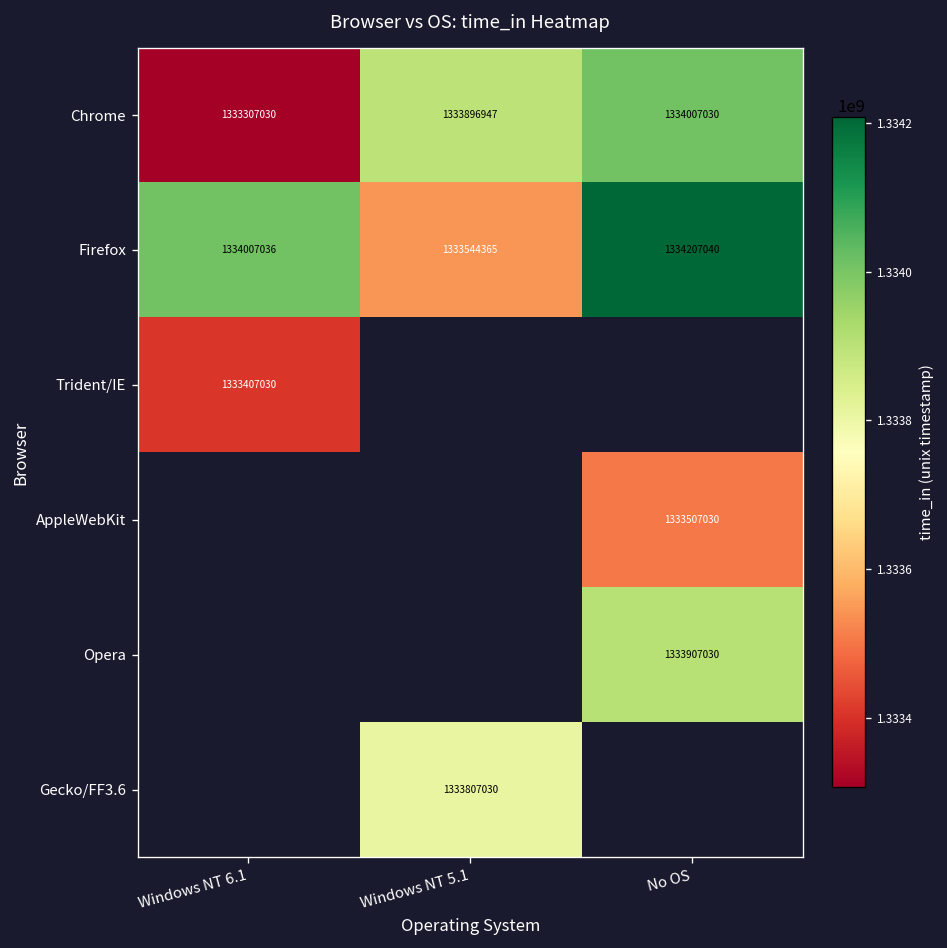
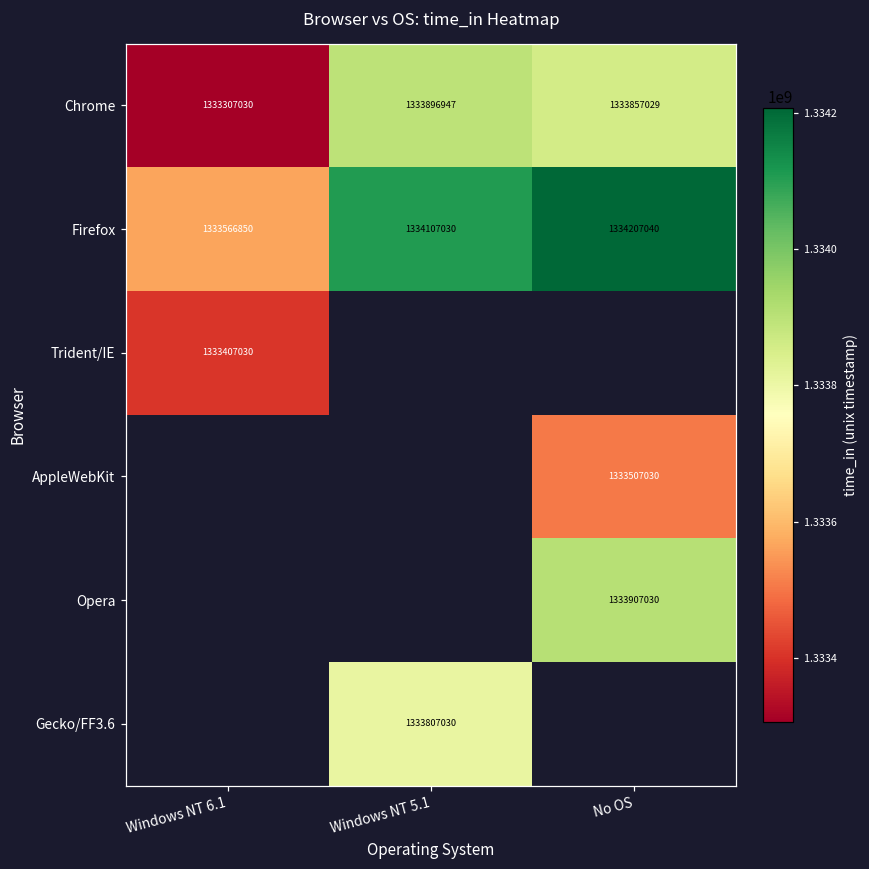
  {
    "Chrome": {
      "Windows NT 6.1": 1333307030,
      "Windows NT 5.1": 1333896947,
-     "No OS": 1334007030
+     "No OS": 1333857029
    },
    "Firefox": {
-     "Windows NT 6.1": 1334007036,
-     "Windows NT 5.1": 1333544365,
+     "Windows NT 6.1": 1333566850,
+     "Windows NT 5.1": 1334107030,
      "No OS": 1334207040
    },
    "Trident/IE": {
      "Windows NT 6.1": 1333407030
    },
    "AppleWebKit": {
      "No OS": 1333507030
    },
    "Opera": {
      "No OS": 1333907030
    },
    "Gecko/FF3.6": {
      "Windows NT 5.1": 1333807030
    }
  }
